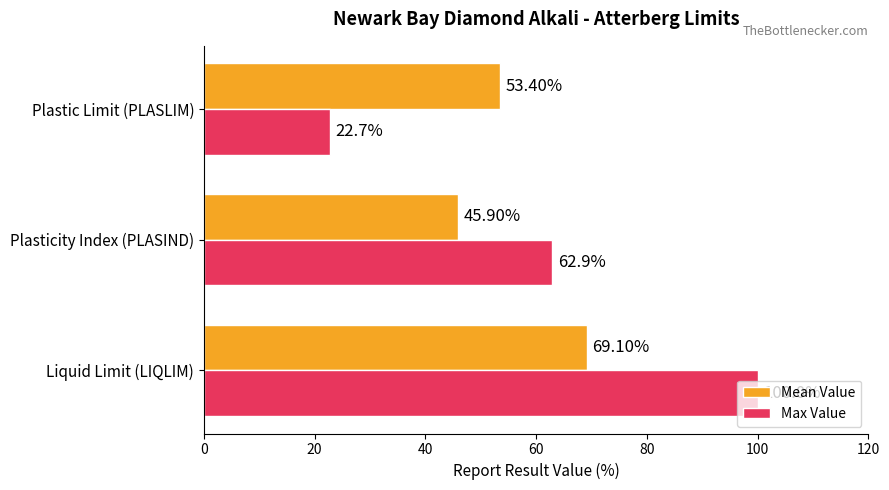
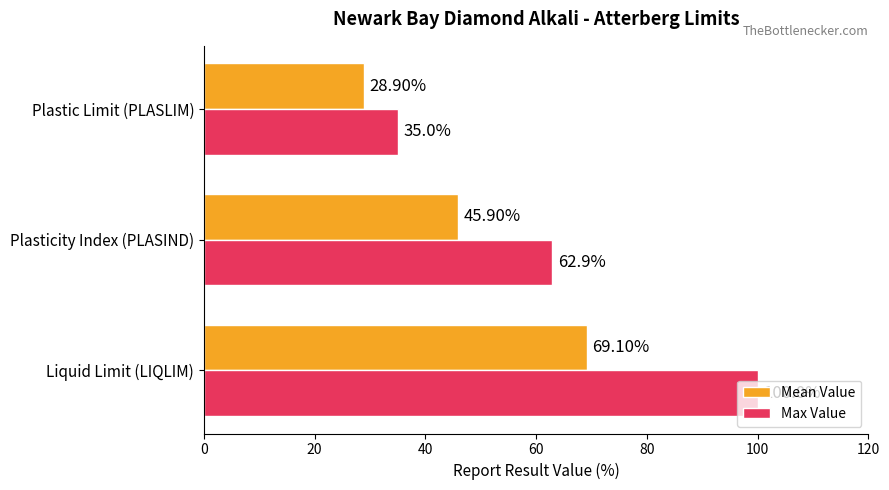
  {
    "Mean Value": {
-     "Plastic Limit (PLASLIM)": "53.40%",
+     "Plastic Limit (PLASLIM)": "28.90%",
      "Plasticity Index (PLASIND)": "45.90%",
      "Liquid Limit (LIQLIM)": "69.10%"
    },
    "Max Value": {
-     "Plastic Limit (PLASLIM)": "22.7%",
+     "Plastic Limit (PLASLIM)": "35.0%",
      "Plasticity Index (PLASIND)": "62.9%"
    }
  }
